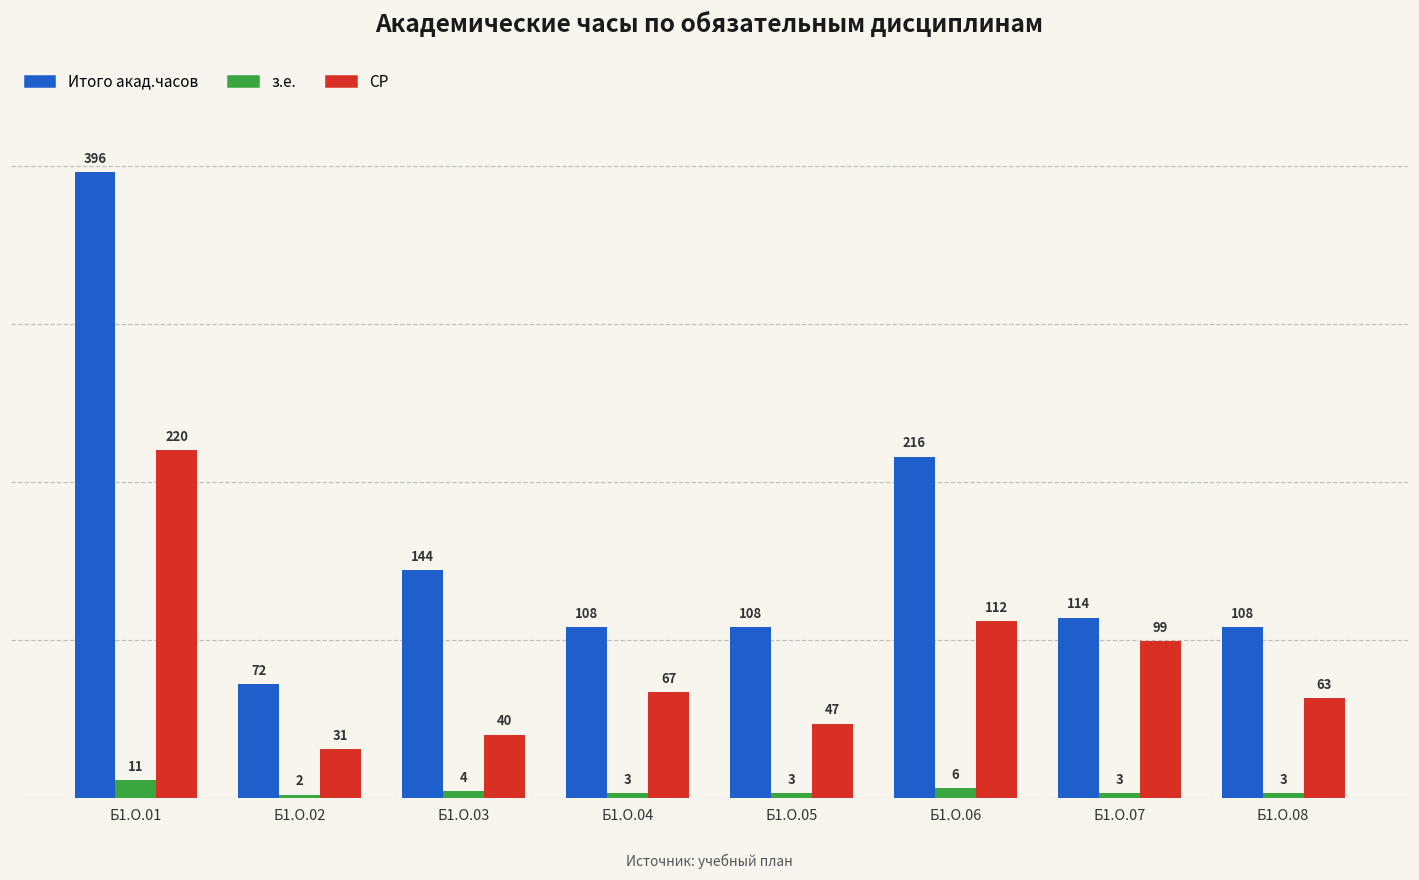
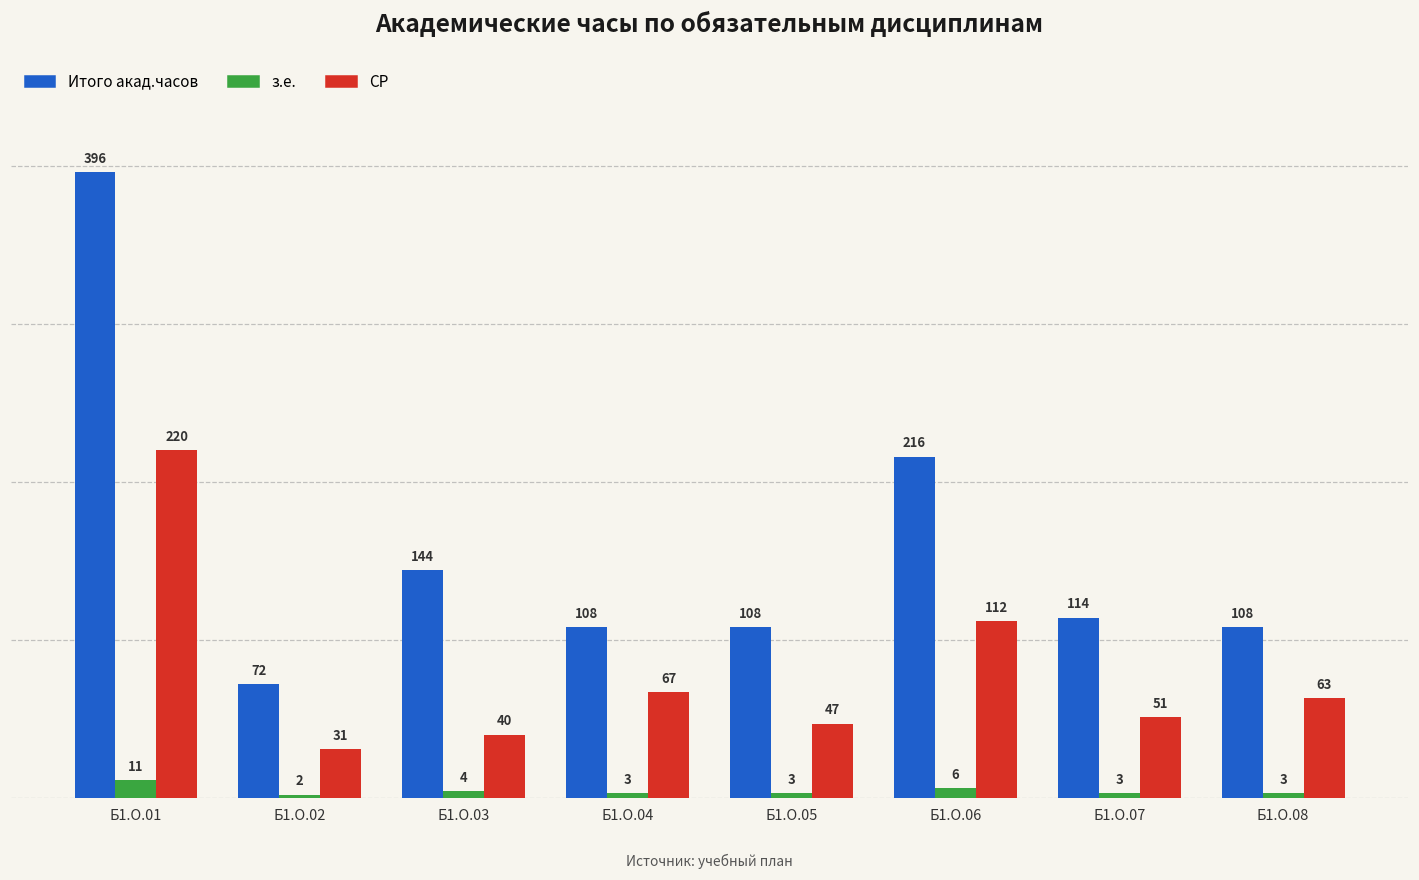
  {
    "Итого акад.часов": {
      "Б1.О.01": 396,
      "Б1.О.02": 72,
      "Б1.О.03": 144,
      "Б1.О.04": 108,
      "Б1.О.05": 108,
      "Б1.О.06": 216,
      "Б1.О.07": 114,
      "Б1.О.08": 108
    },
    "з.е.": {
      "Б1.О.01": 11,
      "Б1.О.02": 2,
      "Б1.О.03": 4,
      "Б1.О.04": 3,
      "Б1.О.05": 3,
      "Б1.О.06": 6,
      "Б1.О.07": 3,
      "Б1.О.08": 3
    },
    "СР": {
      "Б1.О.01": 220,
      "Б1.О.02": 31,
      "Б1.О.03": 40,
      "Б1.О.04": 67,
      "Б1.О.05": 47,
      "Б1.О.06": 112,
-     "Б1.О.07": 99,
+     "Б1.О.07": 51,
      "Б1.О.08": 63
    }
  }
